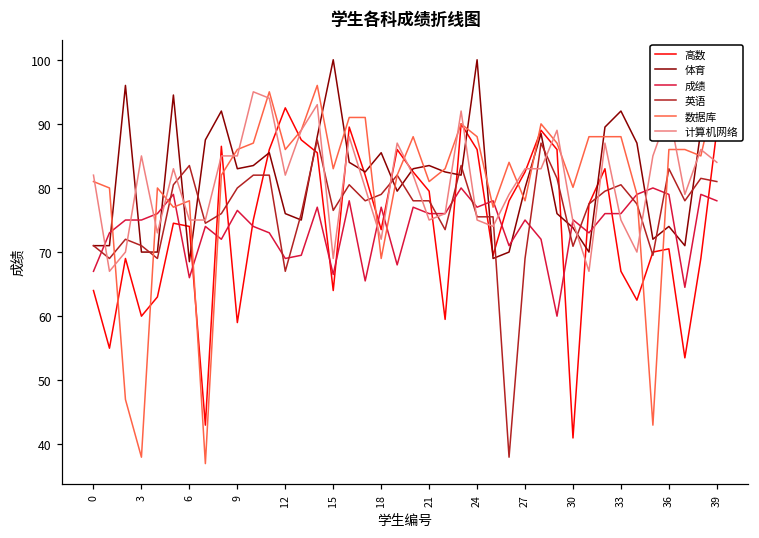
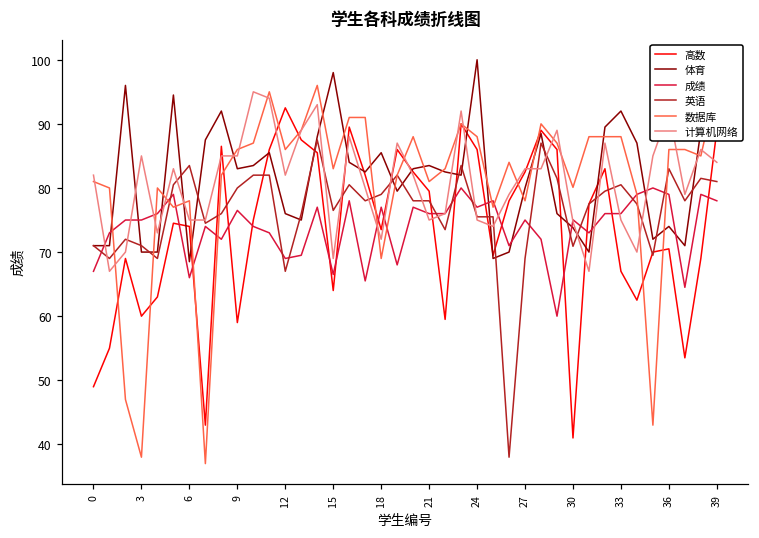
  {
    "高数": {
-     "0": 64,
+     "0": 49,
      "3": 60,
      "6": 74,
      "9": 59,
      "12": 93,
      "15": 64,
      "18": 74,
      "21": 80,
      "24": 86,
      "27": 83,
      "30": 41,
      "33": 67,
      "36": 71
    },
    "体育": {
      "3": 70,
      "6": 69,
      "9": 83,
      "12": 76,
-     "15": 100,
+     "15": 98,
      "18": 86,
      "21": 84,
      "24": 100,
      "27": 80,
      "30": 74,
      "33": 92,
      "36": 74
    },
    "数据库": {
      "0": 81,
      "3": 38,
      "6": 78,
      "9": 86,
      "12": 86,
      "15": 83,
      "18": 69,
      "21": 81,
      "24": 88,
      "27": 78,
      "30": 80,
      "33": 88,
      "36": 86
    },
    "计算机网络": {
      "0": 82,
      "3": 85,
      "6": 75,
      "9": 85,
      "12": 82,
      "15": 69,
      "18": 72,
      "21": 75,
      "24": 75,
      "27": 83,
      "33": 75,
      "39": 84
    }
  }
